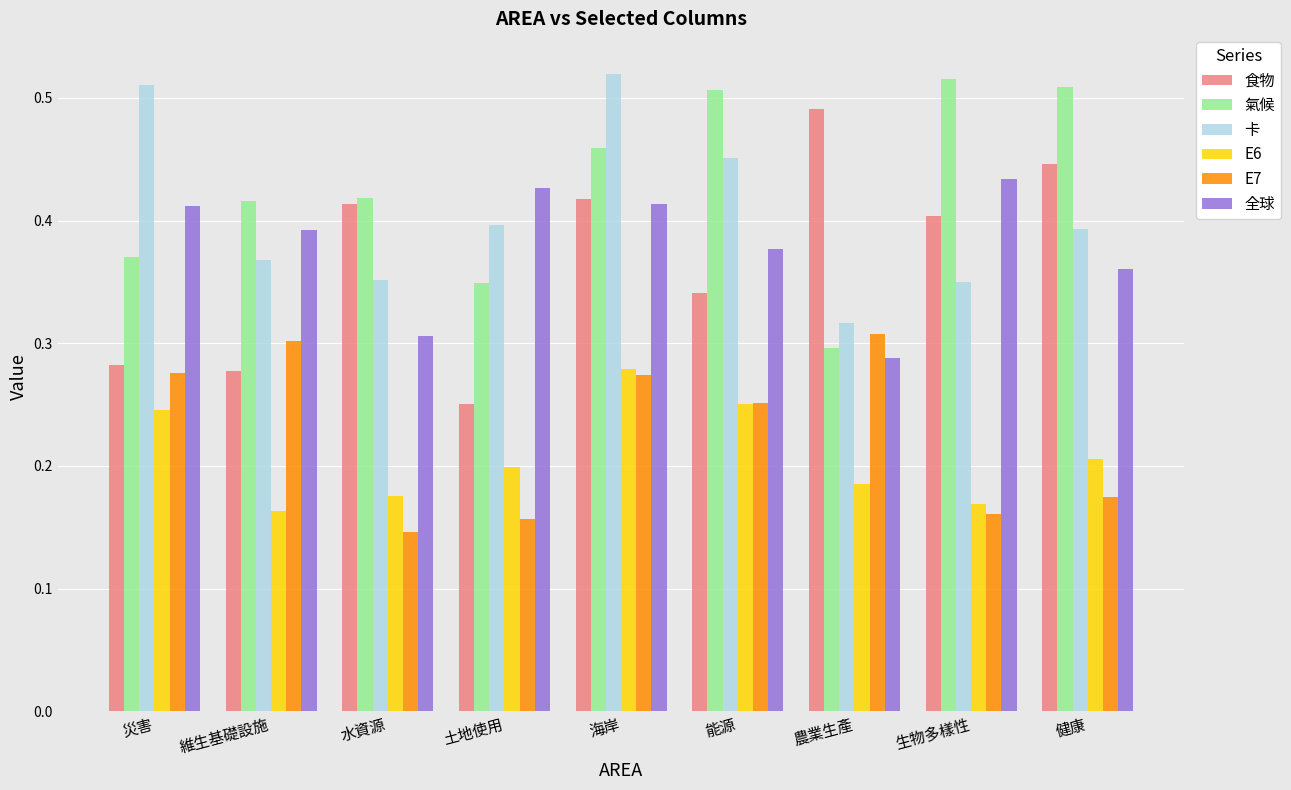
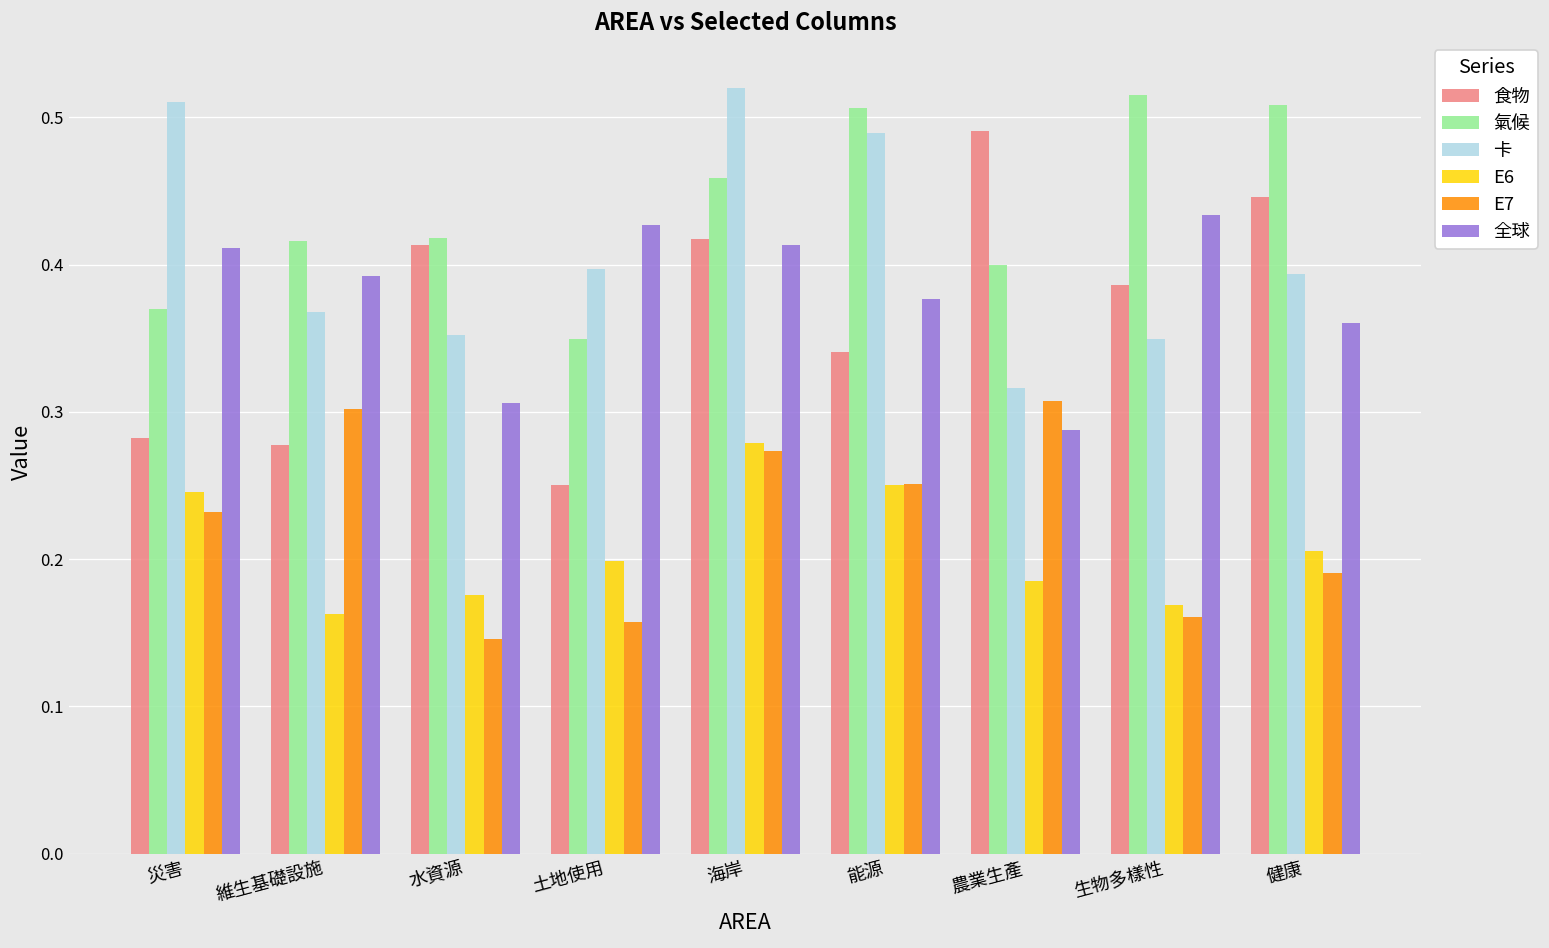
  {
    "食物": {
      "災害": 0.282,
      "維生基礎設施": 0.277,
      "水資源": 0.413,
      "土地使用": 0.251,
      "海岸": 0.417,
      "能源": 0.341,
      "農業生產": 0.491,
-     "生物多樣性": 0.404,
+     "生物多樣性": 0.386,
      "健康": 0.446
    },
    "氣候": {
      "災害": 0.370,
      "維生基礎設施": 0.416,
      "水資源": 0.418,
      "土地使用": 0.349,
      "海岸": 0.459,
      "能源": 0.506,
-     "農業生產": 0.296,
+     "農業生產": 0.400,
      "生物多樣性": 0.515,
      "健康": 0.509
    },
    "卡": {
      "災害": 0.510,
      "維生基礎設施": 0.368,
      "水資源": 0.352,
      "土地使用": 0.397,
      "海岸": 0.520,
-     "能源": 0.451,
+     "能源": 0.489,
      "農業生產": 0.317,
      "生物多樣性": 0.350,
      "健康": 0.393
    },
    "E6": {
      "災害": 0.245,
      "維生基礎設施": 0.163,
      "水資源": 0.176,
      "土地使用": 0.199,
      "海岸": 0.279,
      "能源": 0.250,
      "農業生產": 0.185,
      "生物多樣性": 0.169,
      "健康": 0.206
    },
    "E7": {
-     "災害": 0.275,
+     "災害": 0.232,
      "維生基礎設施": 0.302,
      "水資源": 0.146,
      "土地使用": 0.157,
      "海岸": 0.274,
      "能源": 0.251,
      "農業生產": 0.307,
      "生物多樣性": 0.161,
-     "健康": 0.175
+     "健康": 0.191
    },
    "全球": {
      "災害": 0.412,
      "維生基礎設施": 0.393,
      "水資源": 0.306,
      "土地使用": 0.427,
      "海岸": 0.413,
      "能源": 0.377,
      "農業生產": 0.288,
      "生物多樣性": 0.434,
      "健康": 0.361
    }
  }
